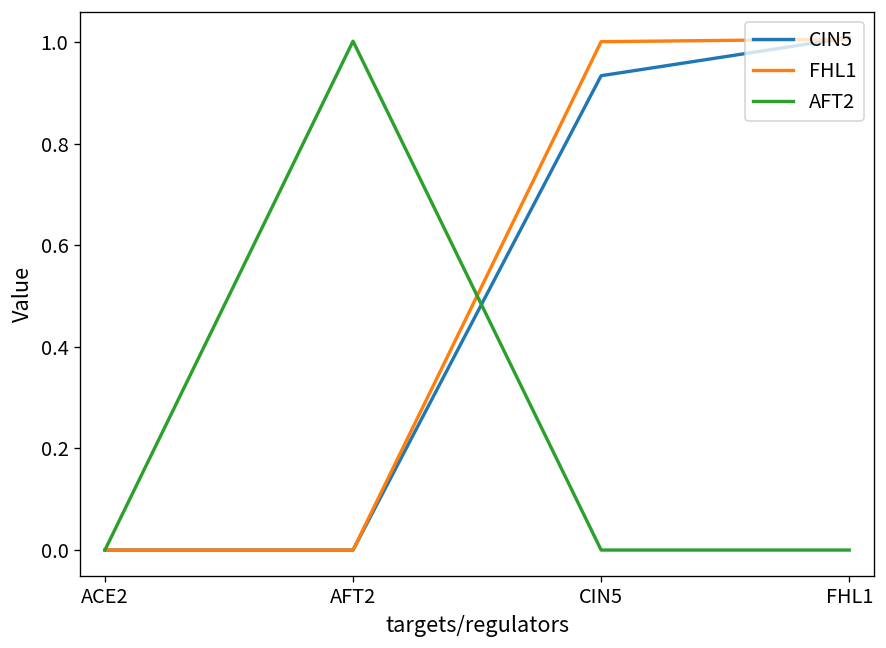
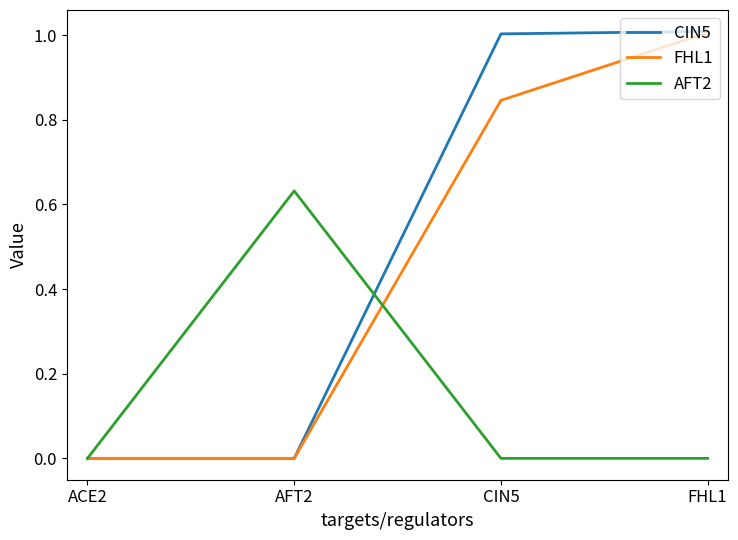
  {
    "CIN5": {
-     "CIN5": 0.93
+     "CIN5": 1.00
    },
    "FHL1": {
-     "CIN5": 1.00
+     "CIN5": 0.85
    },
    "AFT2": {
-     "AFT2": 1.00,
+     "AFT2": 0.63,
      "CIN5": 0.00,
      "FHL1": 0.00
    }
  }
